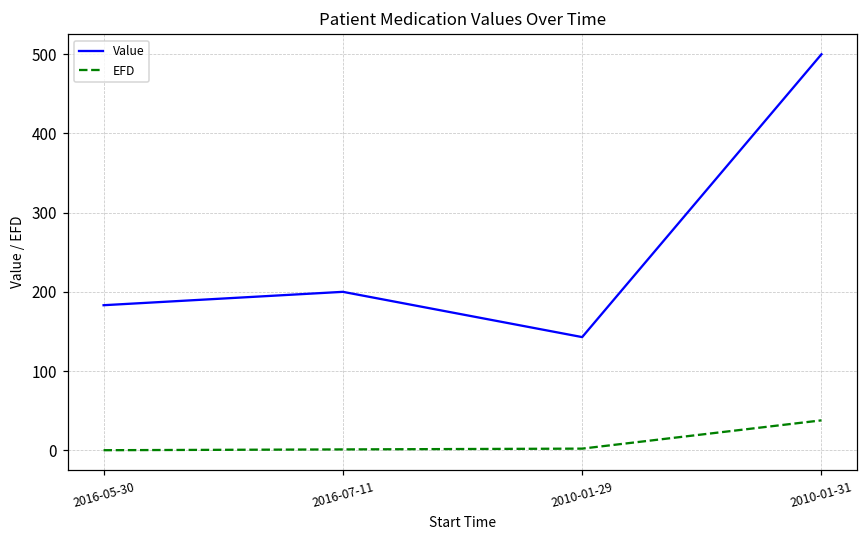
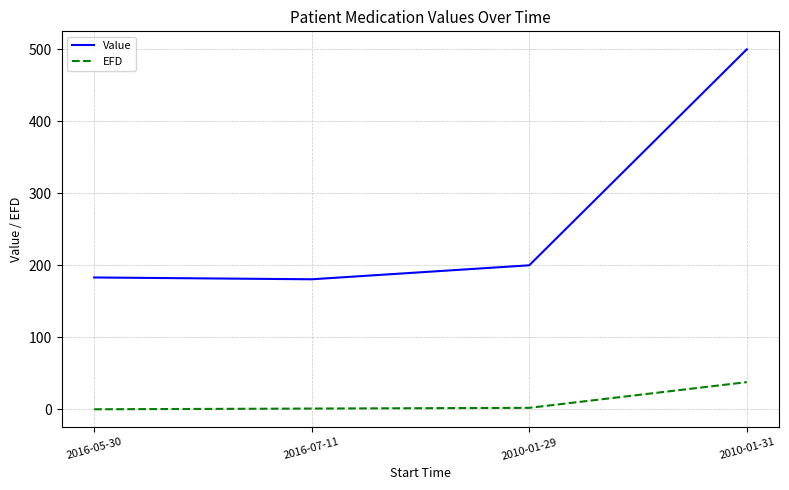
  {
    "Value": {
      "2016-05-30": 180,
-     "2016-07-11": 200,
-     "2010-01-29": 140,
+     "2016-07-11": 180,
+     "2010-01-29": 200,
      "2010-01-31": 500
    },
    "EFD": {
      "2016-05-30": 0,
      "2016-07-11": 0,
      "2010-01-29": 0,
      "2010-01-31": 40
    }
  }
